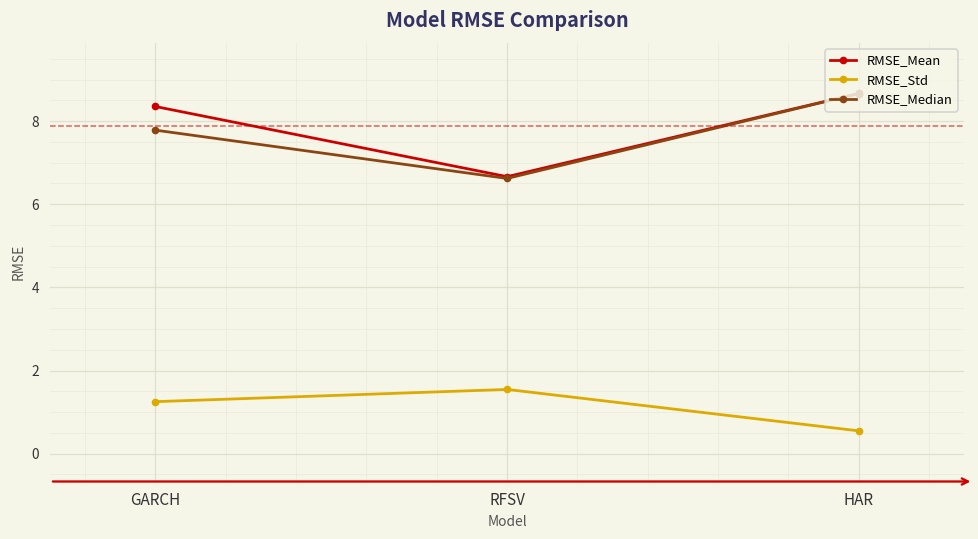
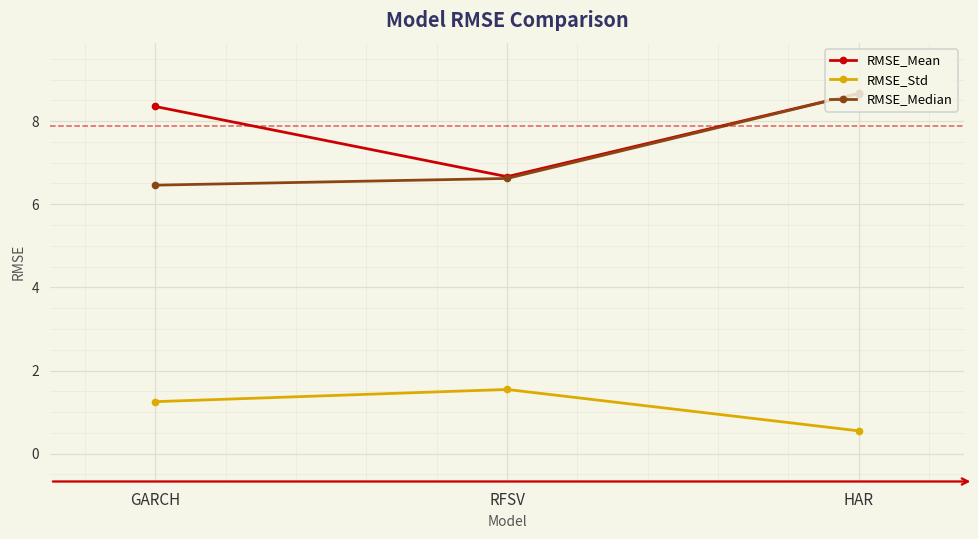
  {
    "RMSE_Mean": {
      "GARCH": 8.4
    },
    "RMSE_Std": {
      "GARCH": 1.3,
      "RFSV": 1.5,
      "HAR": 0.5
    },
    "RMSE_Median": {
-     "GARCH": 7.8
+     "GARCH": 6.5
    }
  }
